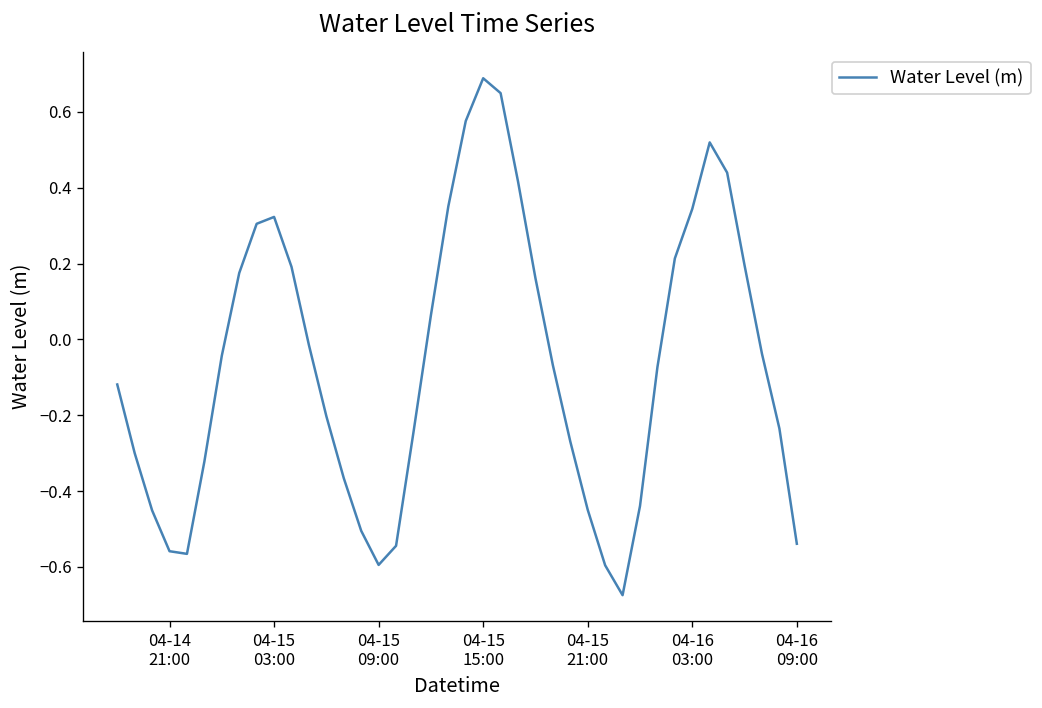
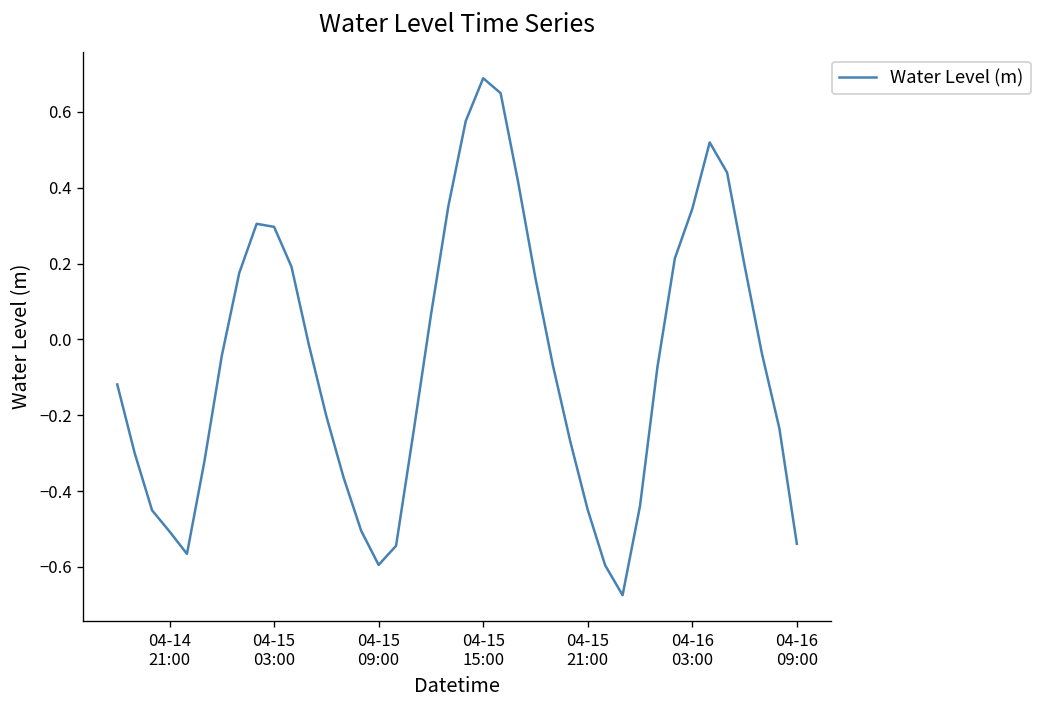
  {
-   "04-14 21:00": -0.56,
-   "04-15 03:00": 0.32,
+   "04-14 21:00": -0.51,
+   "04-15 03:00": 0.30,
    "04-15 09:00": -0.59,
    "04-15 15:00": 0.69,
    "04-15 21:00": -0.45,
    "04-16 03:00": 0.34,
    "04-16 09:00": -0.54
  }
